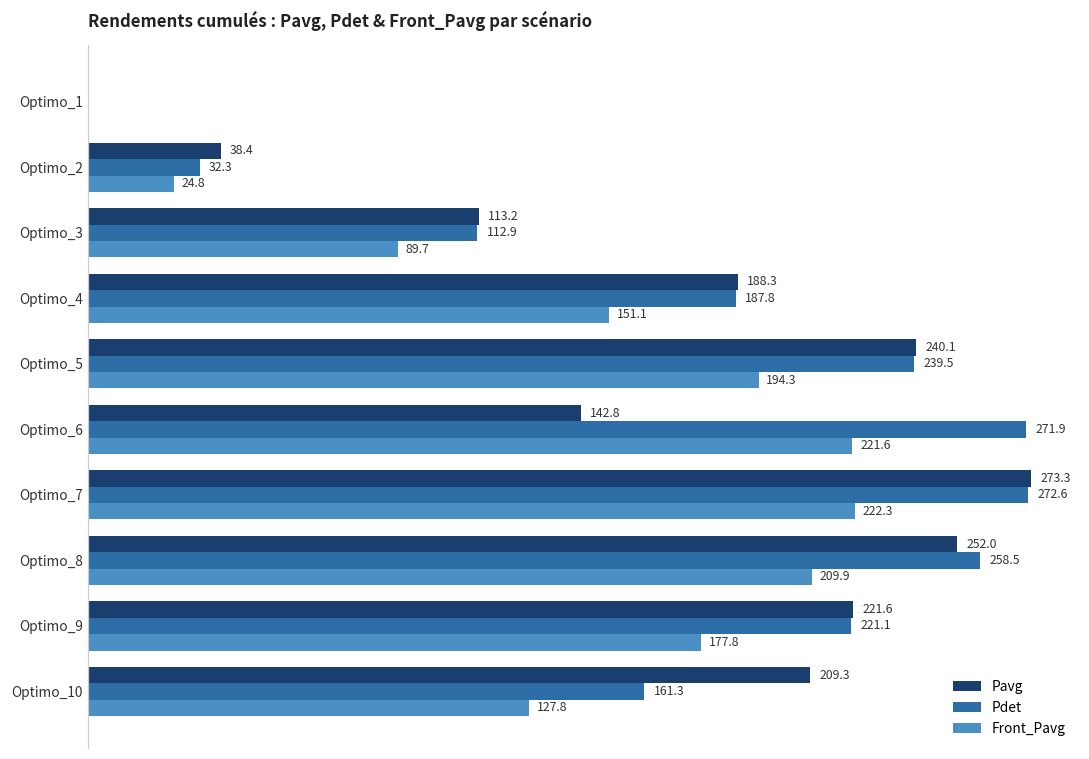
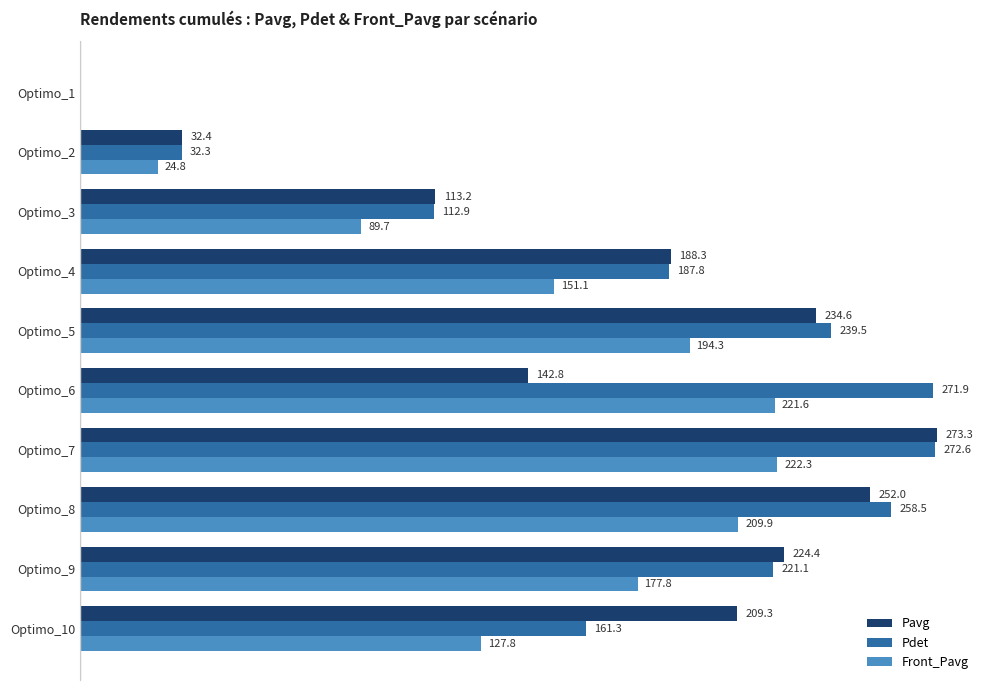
  {
    "Pavg": {
-     "Optimo_2": 38.4,
+     "Optimo_2": 32.4,
      "Optimo_3": 113.2,
      "Optimo_4": 188.3,
-     "Optimo_5": 240.1,
+     "Optimo_5": 234.6,
      "Optimo_6": 142.8,
      "Optimo_7": 273.3,
      "Optimo_8": 252.0,
-     "Optimo_9": 221.6,
+     "Optimo_9": 224.4,
      "Optimo_10": 209.3
    }
  }
